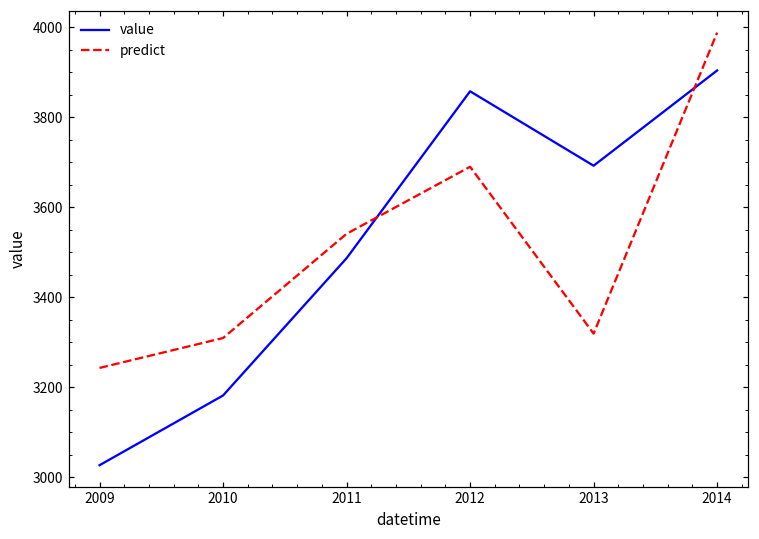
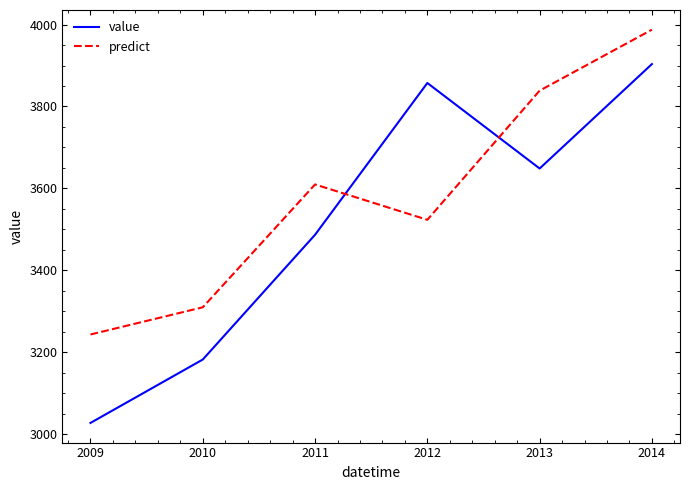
  {
    "value": {
      "2009": 3030,
      "2010": 3180,
      "2011": 3490,
      "2012": 3860,
-     "2013": 3690,
+     "2013": 3650,
      "2014": 3900
    },
    "predict": {
      "2009": 3240,
      "2010": 3310,
-     "2011": 3540,
-     "2012": 3690,
-     "2013": 3320,
+     "2011": 3610,
+     "2012": 3520,
+     "2013": 3840,
      "2014": 3990
    }
  }
